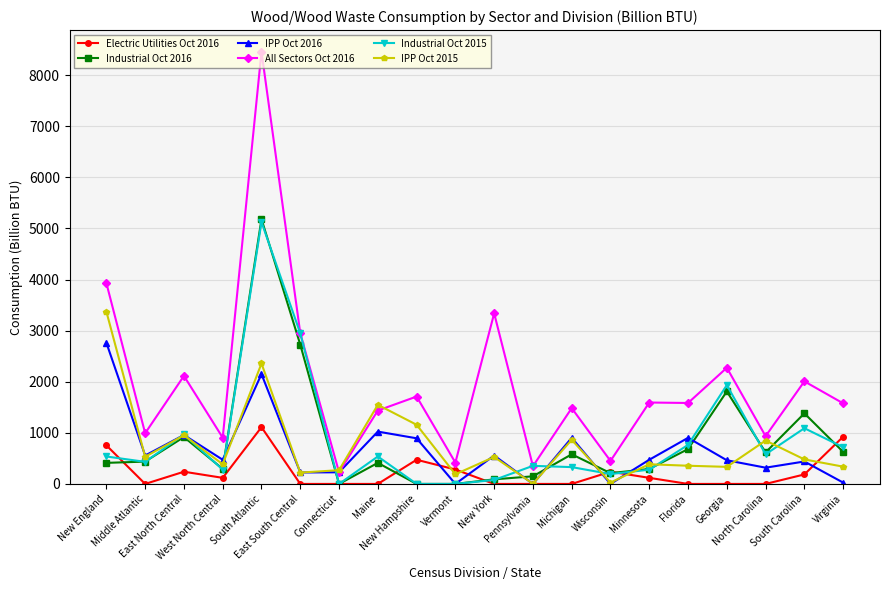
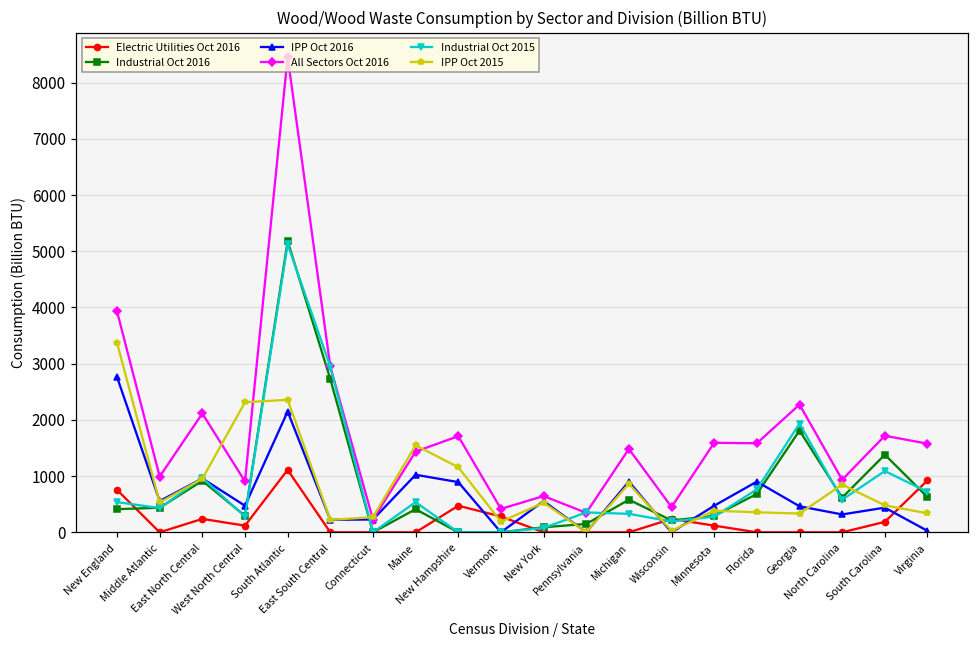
  {
    "Electric Utilities Oct 2016": {
      "New England": 800,
      "Middle Atlantic": 0,
      "East North Central": 200,
      "West North Central": 100,
      "South Atlantic": 1100,
      "East South Central": 0,
      "Maine": 0,
      "New Hampshire": 500,
      "Vermont": 300,
      "New York": 0,
      "Michigan": 0,
      "Minnesota": 100,
      "Florida": 0,
      "Georgia": 0,
      "North Carolina": 0,
      "South Carolina": 200,
      "Virginia": 900
    },
    "Industrial Oct 2016": {
      "New England": 400,
      "South Atlantic": 5200,
      "East South Central": 2700,
      "Maine": 400,
      "Pennsylvania": 100,
      "Michigan": 600,
      "Florida": 700,
      "Georgia": 1800,
      "South Carolina": 1400,
      "Virginia": 600
    },
    "IPP Oct 2016": {
      "New England": 2800,
      "West North Central": 500,
      "South Atlantic": 2100,
      "Maine": 1000,
      "New Hampshire": 900,
      "Minnesota": 500,
      "Florida": 900,
      "Georgia": 500,
      "North Carolina": 300,
      "Virginia": 0
    },
    "All Sectors Oct 2016": {
      "New England": 3900,
      "Middle Atlantic": 1000,
      "East North Central": 2100,
      "West North Central": 900,
      "Maine": 1400,
      "New Hampshire": 1700,
      "Vermont": 400,
-     "New York": 3300,
+     "New York": 600,
      "Michigan": 1500,
      "Wisconsin": 500,
      "Minnesota": 1600,
      "Florida": 1600,
      "Georgia": 2300,
      "North Carolina": 900,
-     "South Carolina": 2000,
+     "South Carolina": 1700,
      "Virginia": 1600
    },
    "Industrial Oct 2015": {
      "New England": 500,
      "South Atlantic": 5100,
      "Maine": 500,
      "Michigan": 300,
      "Florida": 800,
      "Georgia": 1900,
      "South Carolina": 1100,
      "Virginia": 700
    },
    "IPP Oct 2015": {
      "New England": 3400,
-     "West North Central": 400,
+     "West North Central": 2300,
      "South Atlantic": 2400,
      "Maine": 1500,
      "New Hampshire": 1200,
      "Vermont": 200,
      "Minnesota": 400,
      "Florida": 400,
      "Georgia": 300,
      "North Carolina": 800,
      "Virginia": 300
    }
  }
